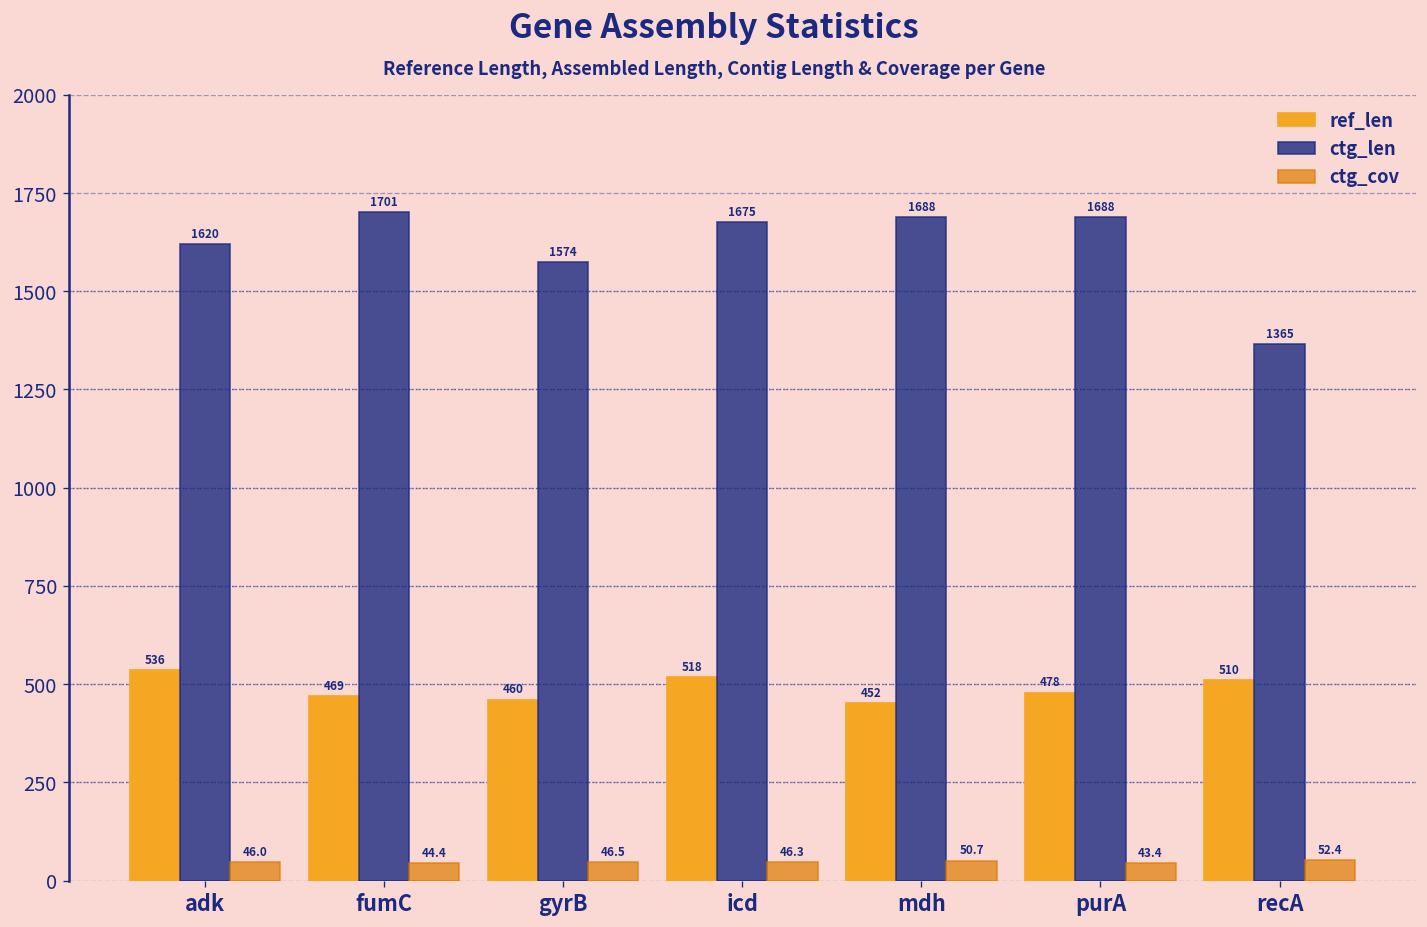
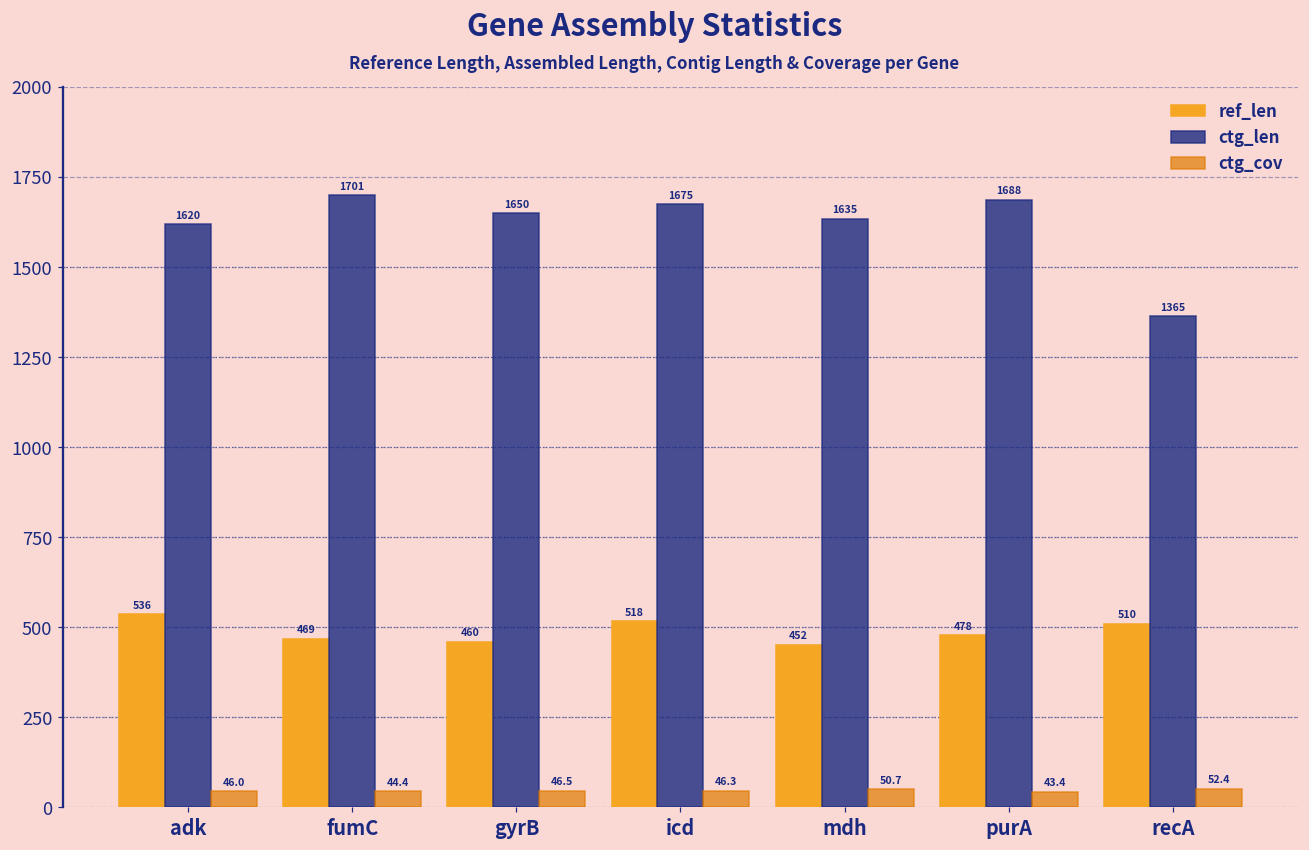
  {
    "ctg_len": {
      "adk": 1620,
      "fumC": 1701,
-     "gyrB": 1574,
+     "gyrB": 1650,
      "icd": 1675,
-     "mdh": 1688,
+     "mdh": 1635,
      "purA": 1688,
      "recA": 1365
    }
  }
